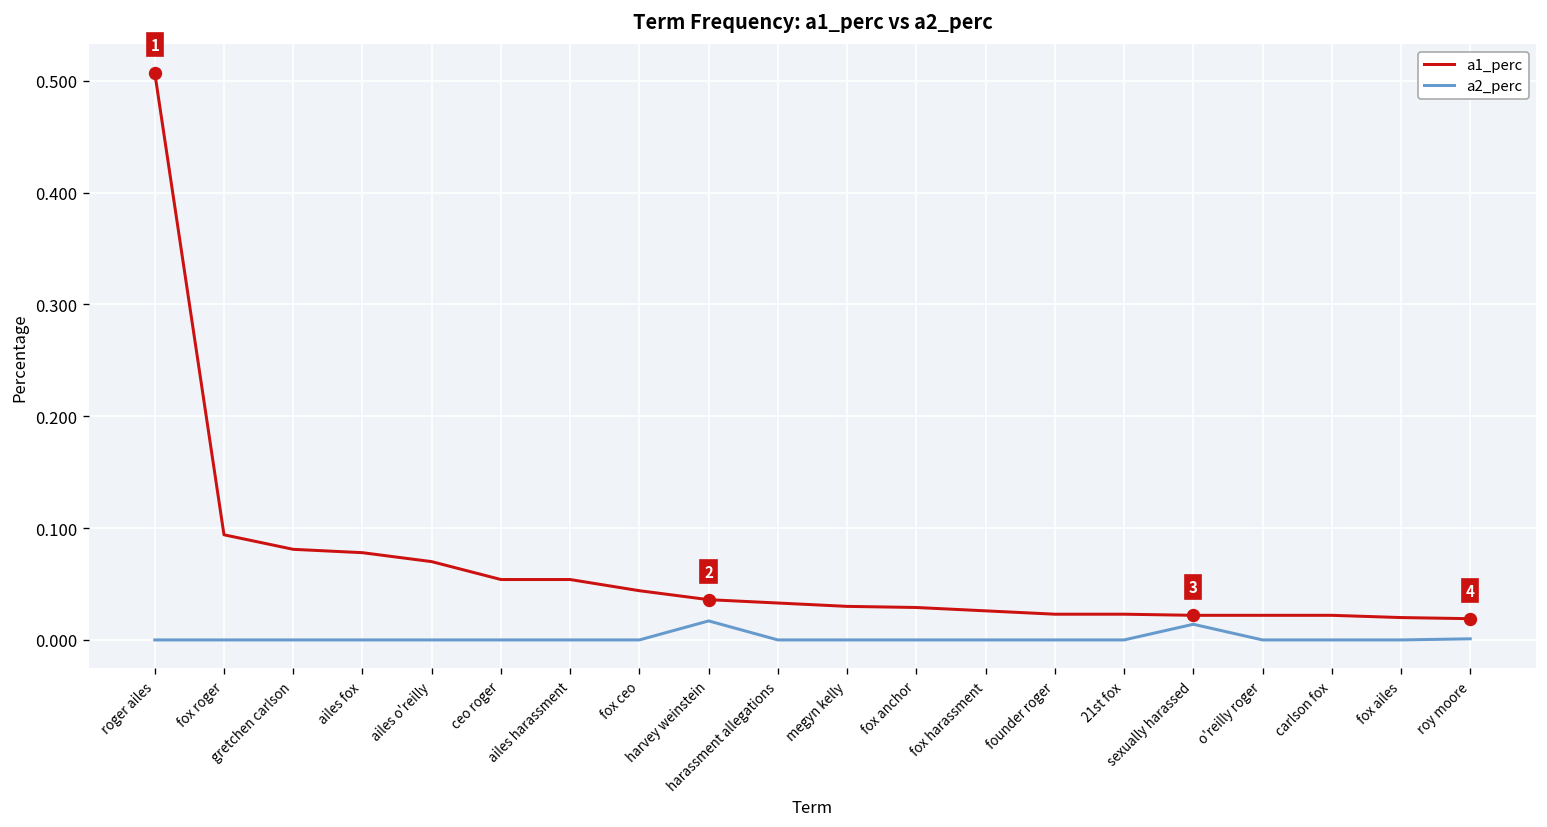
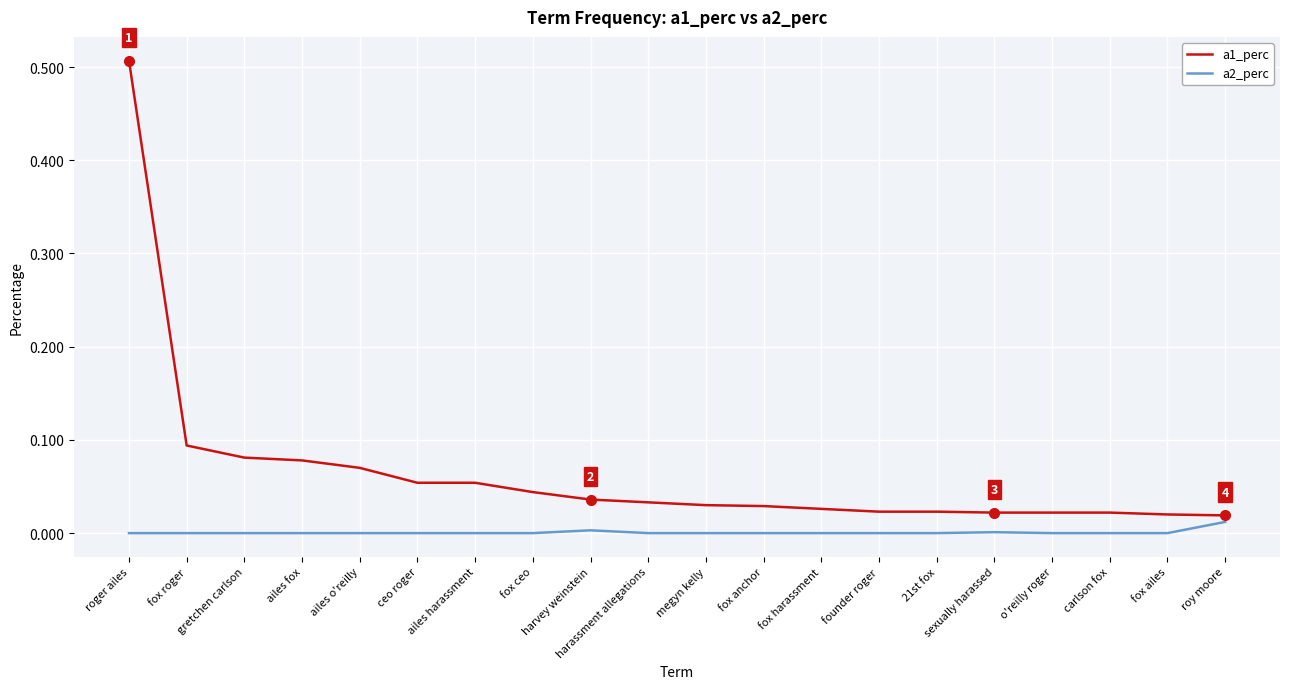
  {
    "a2_perc": {
      "roger ailes": 0.00,
      "fox roger": 0.00,
      "gretchen carlson": 0.00,
      "ailes fox": 0.00,
      "ailes o'reilly": 0.00,
      "ceo roger": 0.00,
      "ailes harassment": 0.00,
      "fox ceo": 0.00,
-     "harvey weinstein": 0.02,
+     "harvey weinstein": 0.00,
      "harassment allegations": 0.00,
      "megyn kelly": 0.00,
      "fox anchor": 0.00,
      "fox harassment": 0.00,
      "founder roger": 0.00,
      "21st fox": 0.00,
-     "sexually harassed": 0.01,
+     "sexually harassed": 0.00,
      "o'reilly roger": 0.00,
      "carlson fox": 0.00,
      "fox ailes": 0.00,
-     "roy moore": 0.00
+     "roy moore": 0.01
    }
  }
